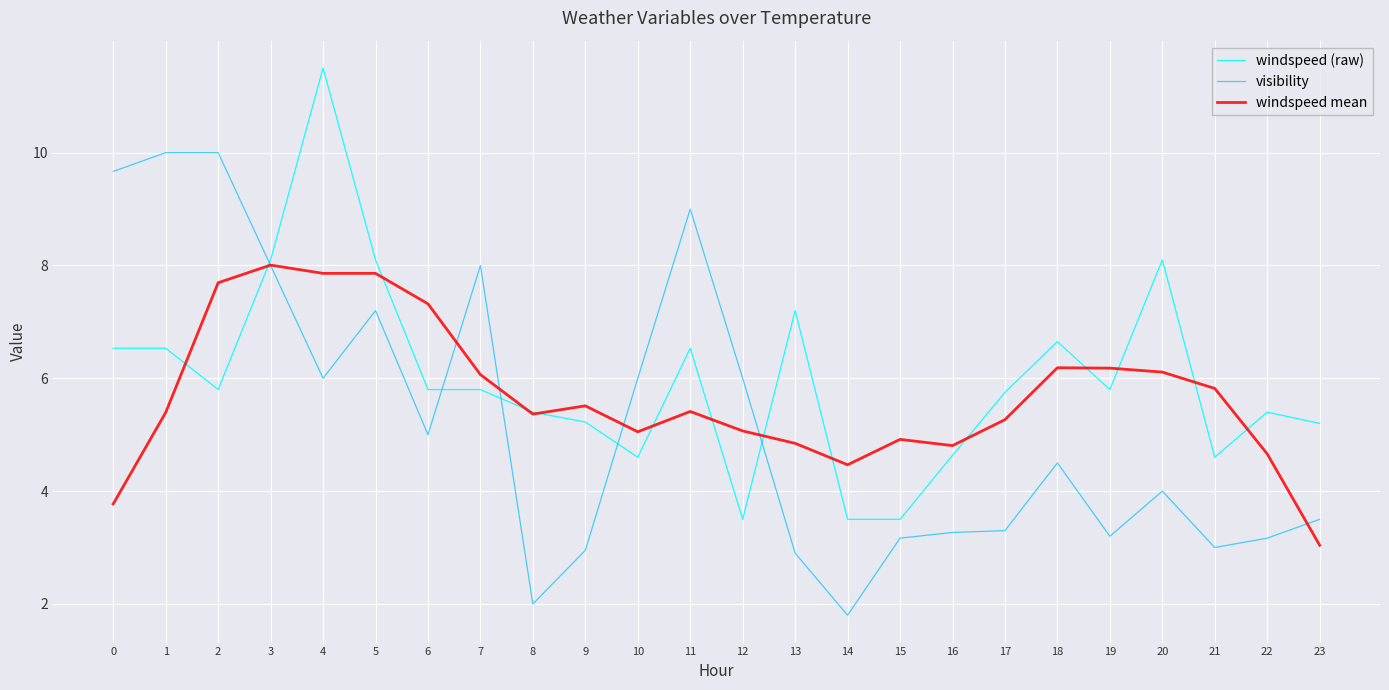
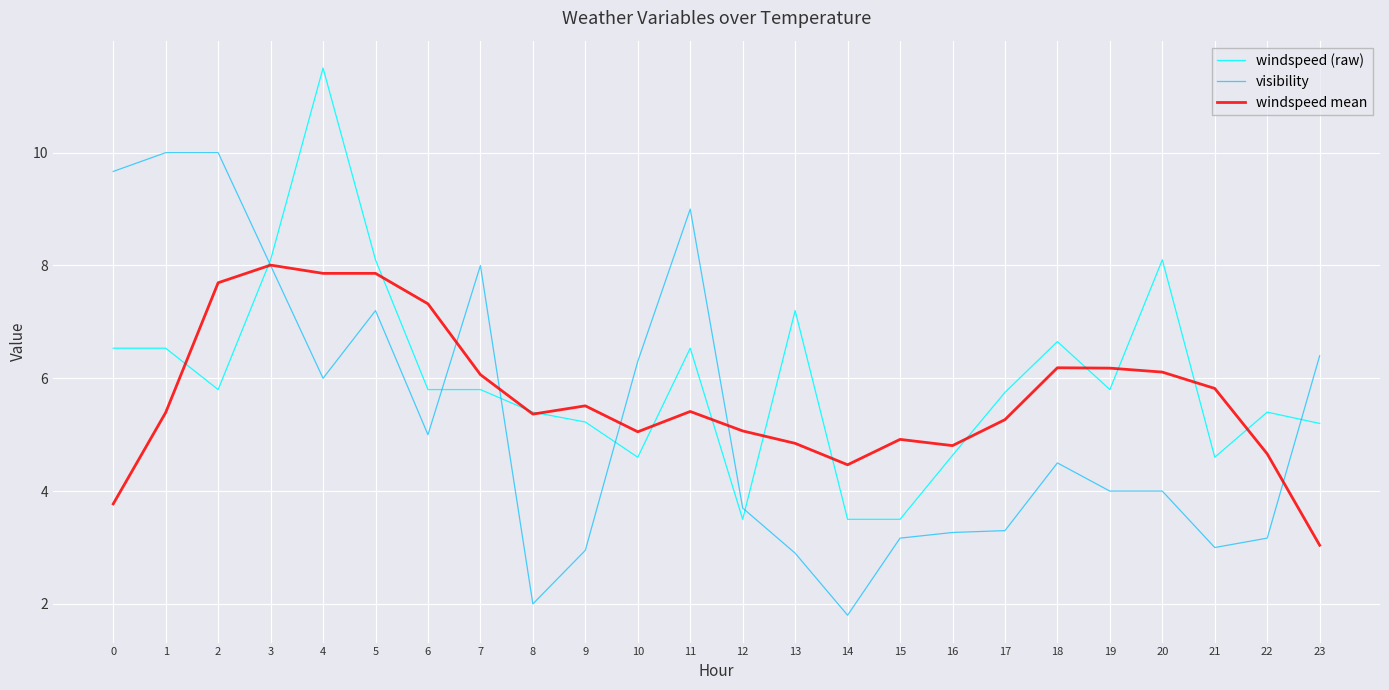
  {
    "windspeed (raw)": {
      "0": 6.5,
      "1": 6.5,
      "2": 5.8,
      "3": 8.1,
      "4": 11.5,
      "5": 8.1,
      "6": 5.8,
      "7": 5.8,
      "9": 5.2,
      "10": 4.6,
      "11": 6.5,
      "12": 3.5,
      "13": 7.2,
      "14": 3.5,
      "15": 3.5,
      "16": 4.6,
      "17": 5.8,
      "18": 6.7,
      "19": 5.8,
      "20": 8.1,
      "21": 4.6,
      "22": 5.4,
      "23": 5.2
    },
    "visibility": {
      "0": 9.7,
      "1": 10.0,
      "2": 10.0,
      "4": 6.0,
      "5": 7.2,
      "6": 5.0,
      "7": 8.0,
      "8": 2.0,
      "9": 3.0,
-     "10": 6.0,
+     "10": 6.3,
      "11": 9.0,
-     "12": 6.0,
+     "12": 3.7,
      "13": 2.9,
      "14": 1.8,
      "15": 3.2,
      "16": 3.3,
      "17": 3.3,
      "18": 4.5,
-     "19": 3.2,
+     "19": 4.0,
      "20": 4.0,
      "21": 3.0,
      "22": 3.2,
-     "23": 3.5
+     "23": 6.4
    },
    "windspeed mean": {
      "0": 3.8,
      "1": 5.4,
      "2": 7.7,
      "4": 7.9,
      "5": 7.9,
      "6": 7.3,
      "7": 6.1,
      "9": 5.5,
      "10": 5.1,
      "11": 5.4,
      "12": 5.1,
      "13": 4.8,
      "14": 4.5,
      "15": 4.9,
      "16": 4.8,
      "17": 5.3,
      "18": 6.2,
      "19": 6.2,
      "20": 6.1,
      "21": 5.8,
      "22": 4.7,
      "23": 3.0
    }
  }
